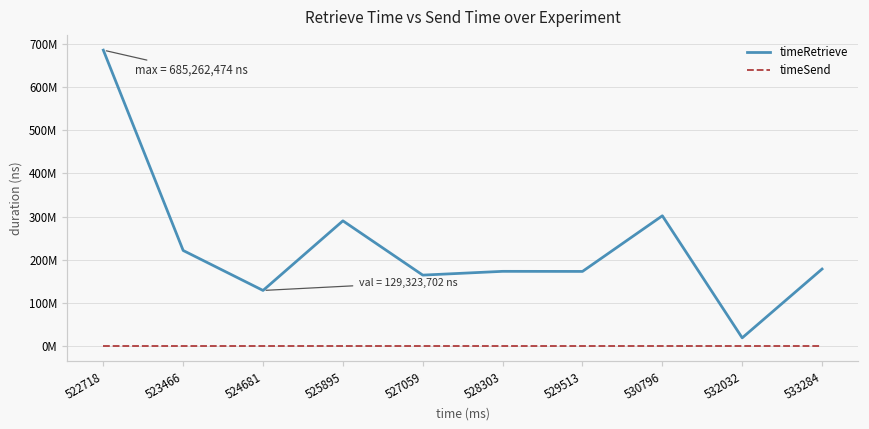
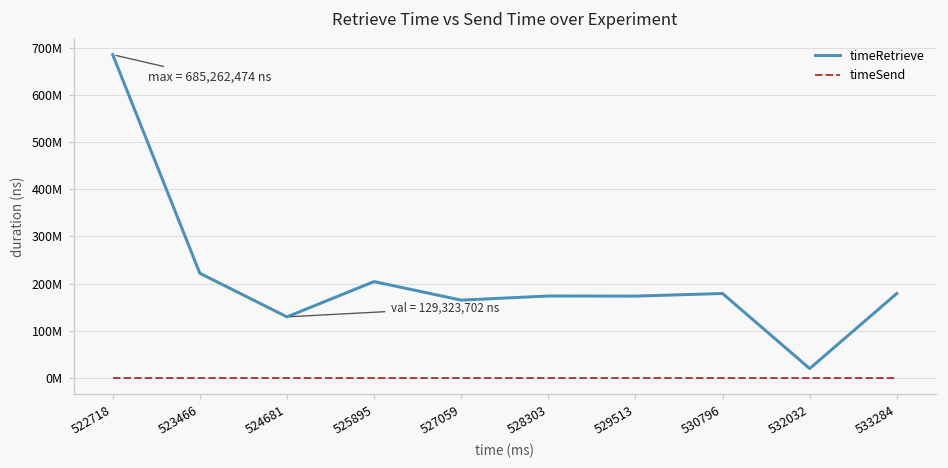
  {
    "timeRetrieve": {
      "523466": 220000000,
      "524681": 130000000,
-     "525895": 290000000,
+     "525895": 200000000,
      "528303": 170000000,
      "529513": 170000000,
-     "530796": 300000000,
+     "530796": 180000000,
      "532032": 20000000,
      "533284": 180000000
    },
    "timeSend": {
      "522718": 0,
      "523466": 0,
      "524681": 0,
      "525895": 0,
      "527059": 0,
      "528303": 0,
      "529513": 0,
      "530796": 0,
      "532032": 0,
      "533284": 0
    }
  }
